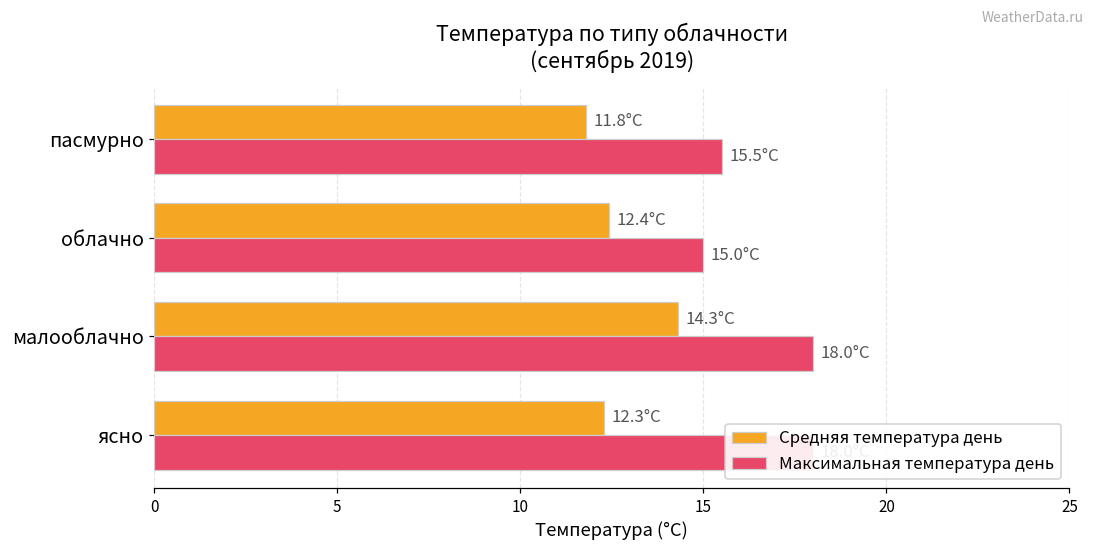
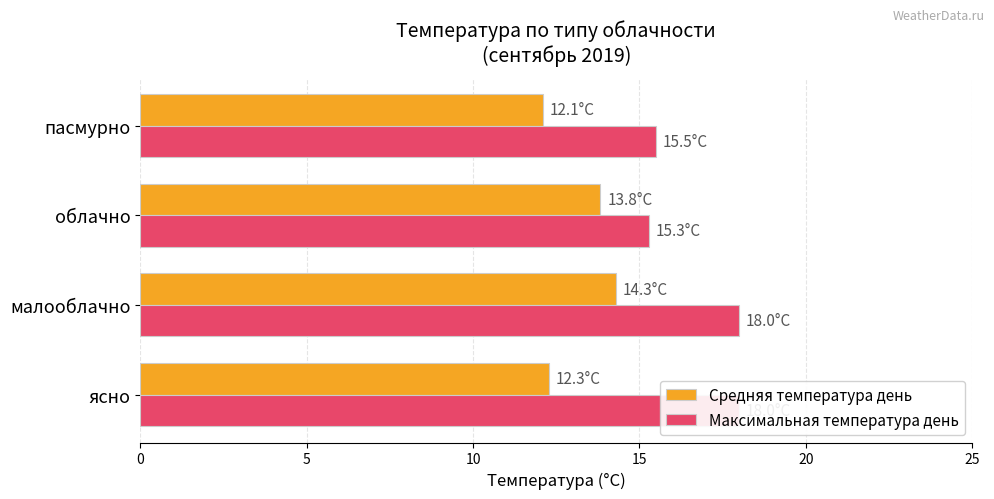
  {
    "Средняя температура день": {
-     "пасмурно": "11.8°C",
-     "облачно": "12.4°C",
+     "пасмурно": "12.1°C",
+     "облачно": "13.8°C",
      "малооблачно": "14.3°C",
      "ясно": "12.3°C"
    },
    "Максимальная температура день": {
      "пасмурно": "15.5°C",
-     "облачно": "15.0°C",
+     "облачно": "15.3°C",
      "малооблачно": "18.0°C"
    }
  }
